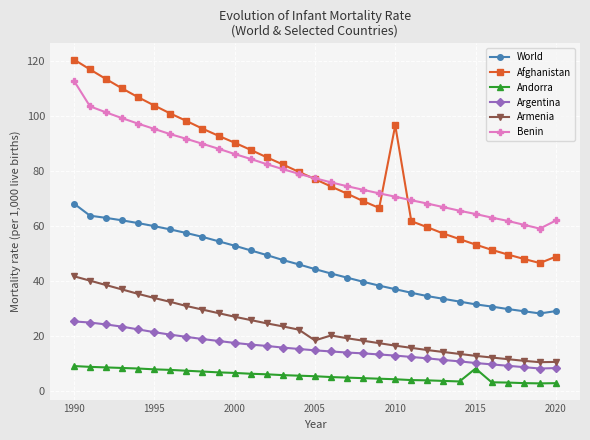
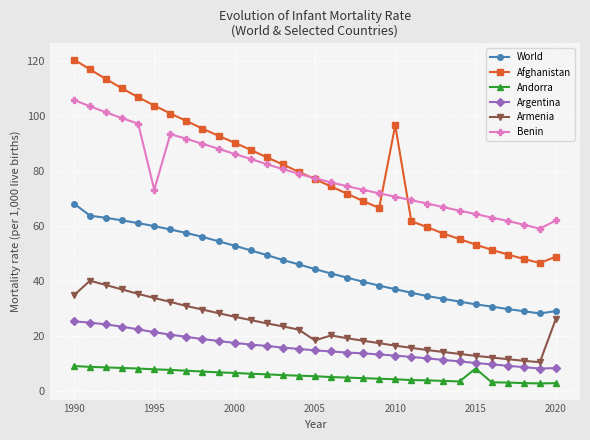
  {
    "World": {
      "1990": 68,
      "1995": 60,
      "2000": 53,
      "2005": 44,
      "2010": 37,
      "2015": 32,
      "2020": 29
    },
    "Afghanistan": {
      "1990": 120,
      "1995": 104,
      "2000": 90,
      "2010": 97,
      "2015": 53,
      "2020": 49
    },
    "Andorra": {
      "1990": 9,
      "1995": 8,
      "2000": 7,
      "2005": 5,
      "2010": 4,
      "2015": 8,
      "2020": 3
    },
    "Argentina": {
      "1990": 25,
      "1995": 21,
      "2000": 18,
      "2005": 15,
      "2010": 13,
      "2015": 10,
      "2020": 8
    },
    "Armenia": {
-     "1990": 42,
+     "1990": 35,
      "1995": 34,
      "2000": 27,
      "2005": 18,
      "2010": 17,
      "2015": 13,
-     "2020": 11
+     "2020": 26
    },
    "Benin": {
-     "1990": 113,
-     "1995": 95,
+     "1990": 106,
+     "1995": 73,
      "2000": 86,
      "2010": 71,
      "2015": 64,
      "2020": 62
    }
  }
